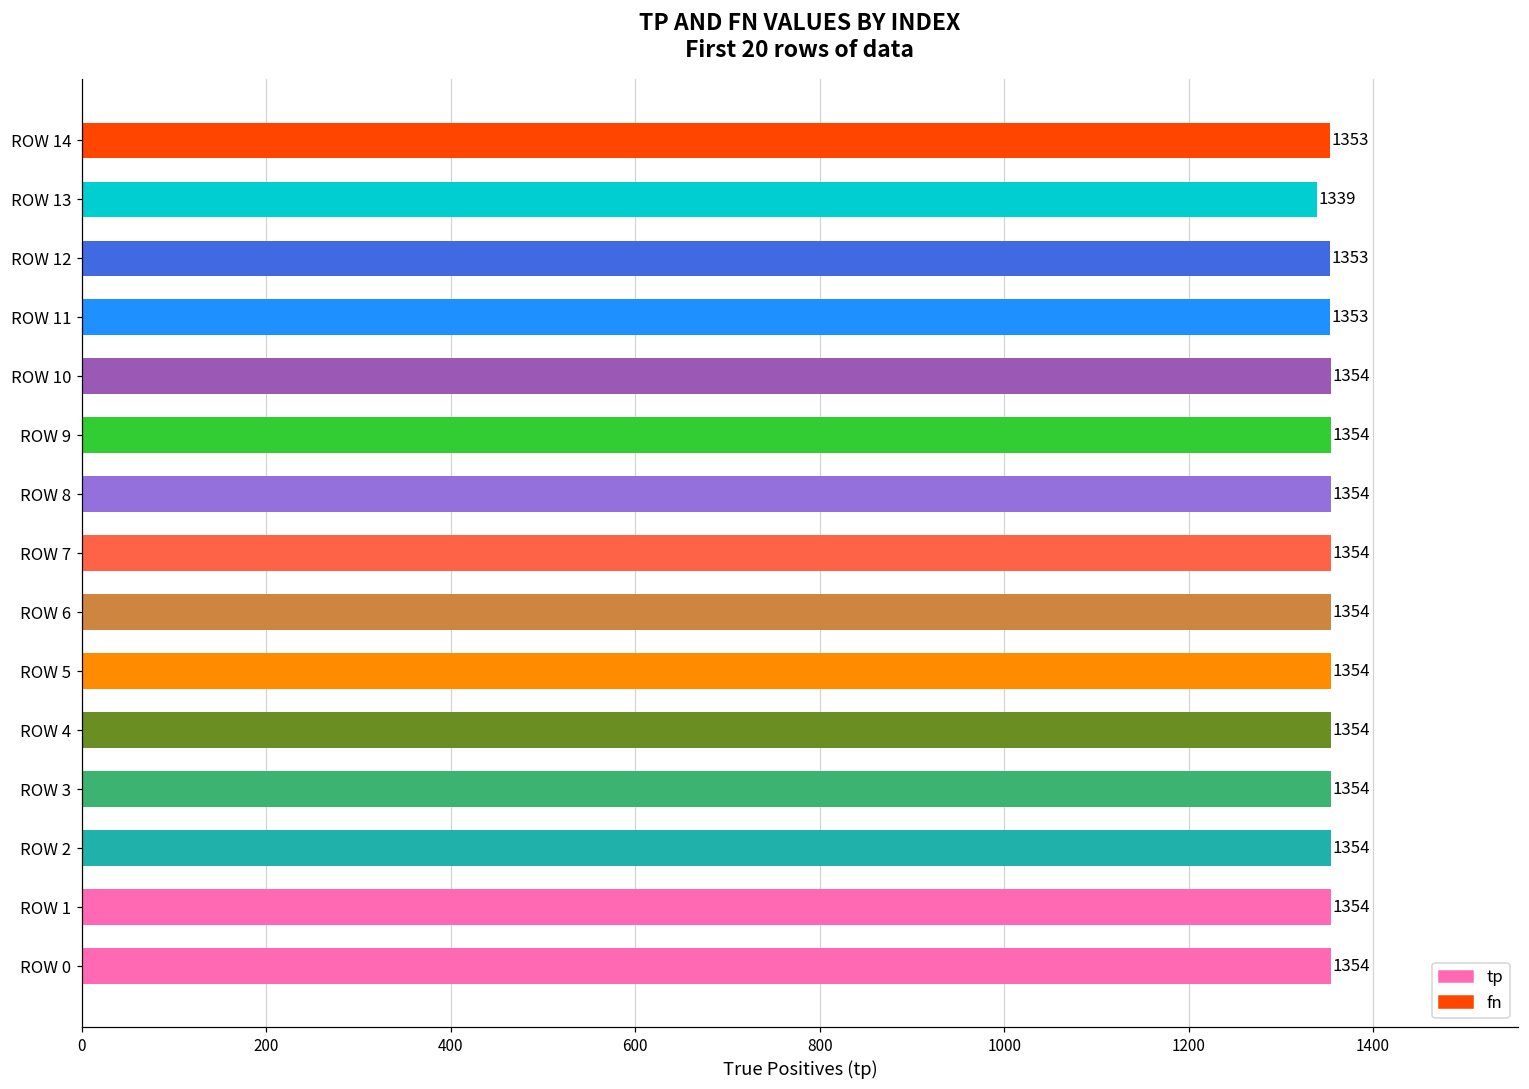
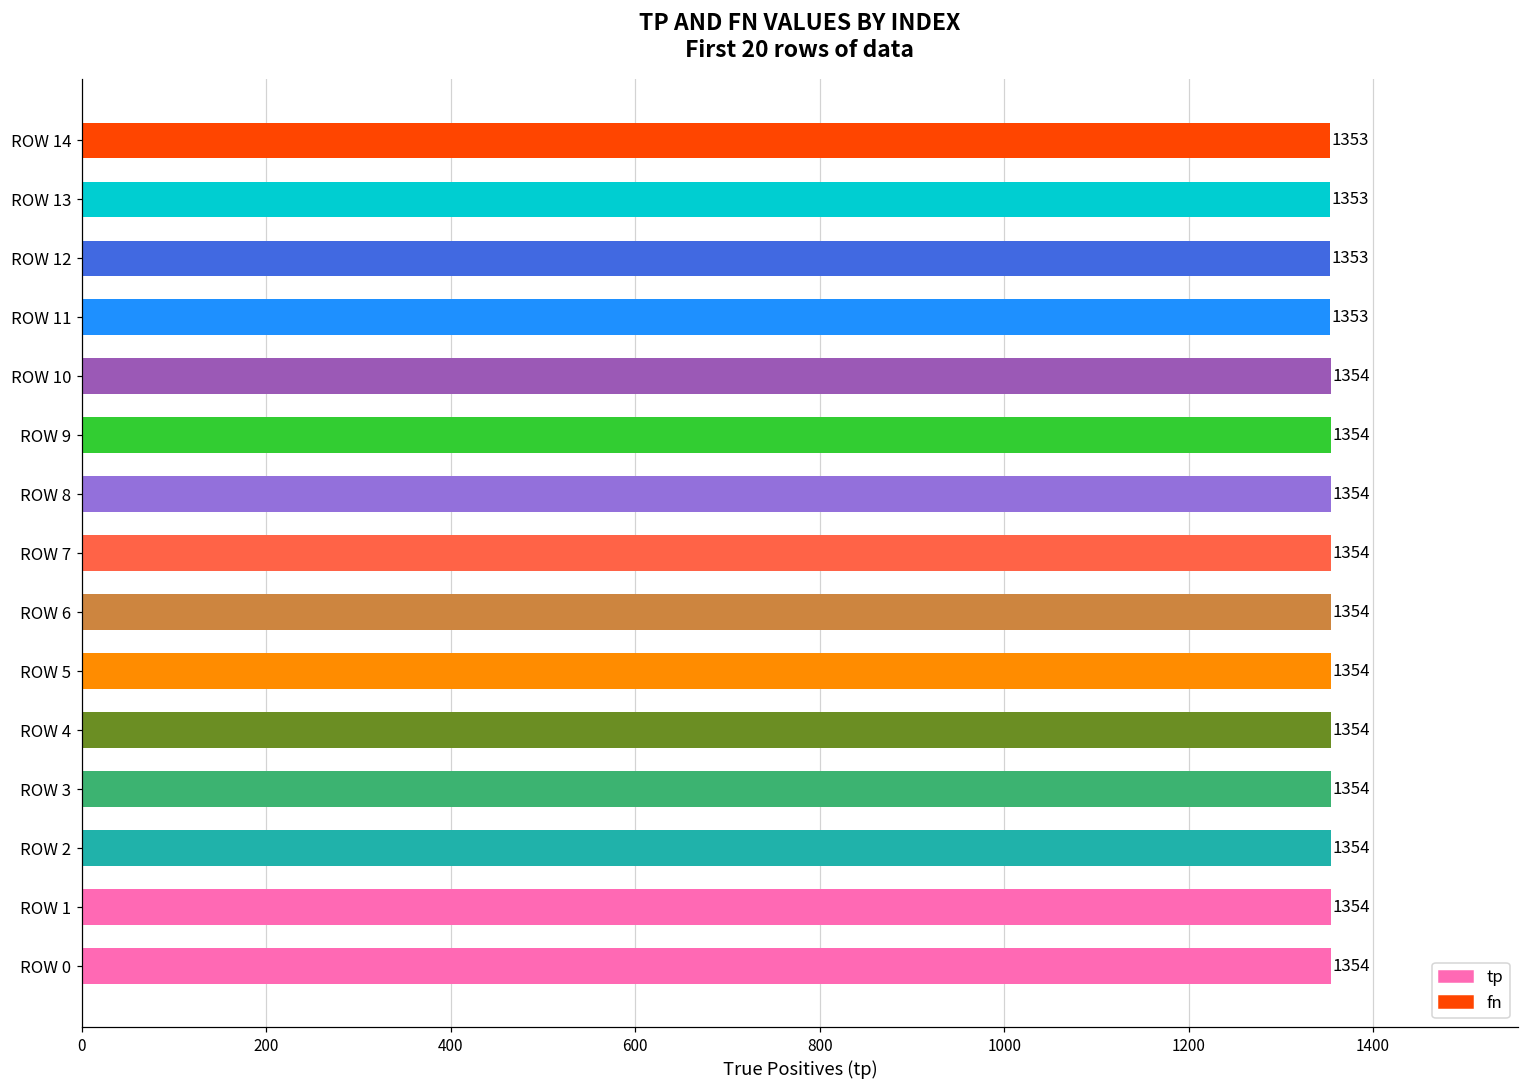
  {
    "ROW 14": 1353,
-   "ROW 13": 1339,
+   "ROW 13": 1353,
    "ROW 12": 1353,
    "ROW 11": 1353,
    "ROW 10": 1354,
    "ROW 9": 1354,
    "ROW 8": 1354,
    "ROW 7": 1354,
    "ROW 6": 1354,
    "ROW 5": 1354,
    "ROW 4": 1354,
    "ROW 3": 1354,
    "ROW 2": 1354,
    "ROW 1": 1354,
    "ROW 0": 1354
  }
